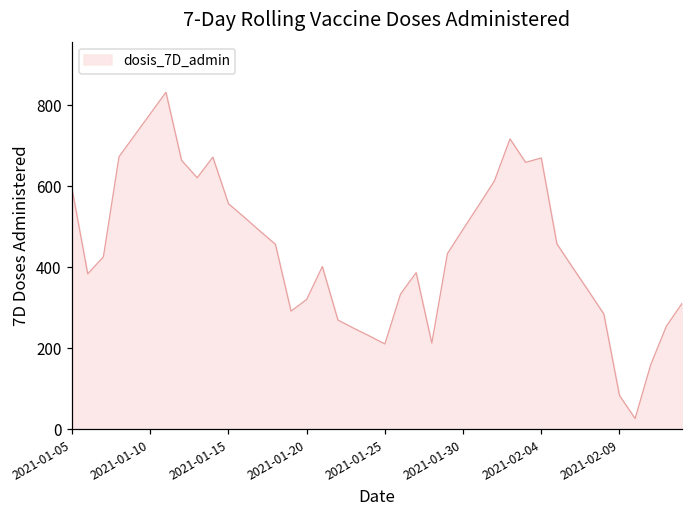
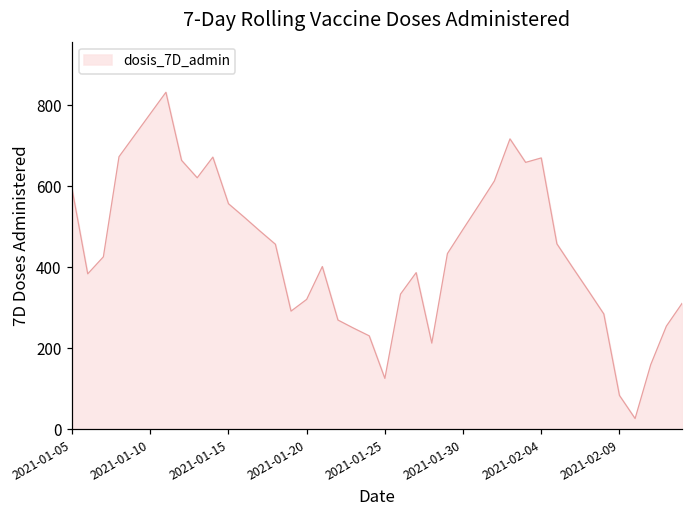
  {
    "2021-01-05": 590,
    "2021-01-10": 780,
    "2021-01-15": 560,
    "2021-01-20": 320,
-   "2021-01-25": 210,
+   "2021-01-25": 130,
    "2021-01-30": 490,
    "2021-02-04": 670,
    "2021-02-09": 80
  }
